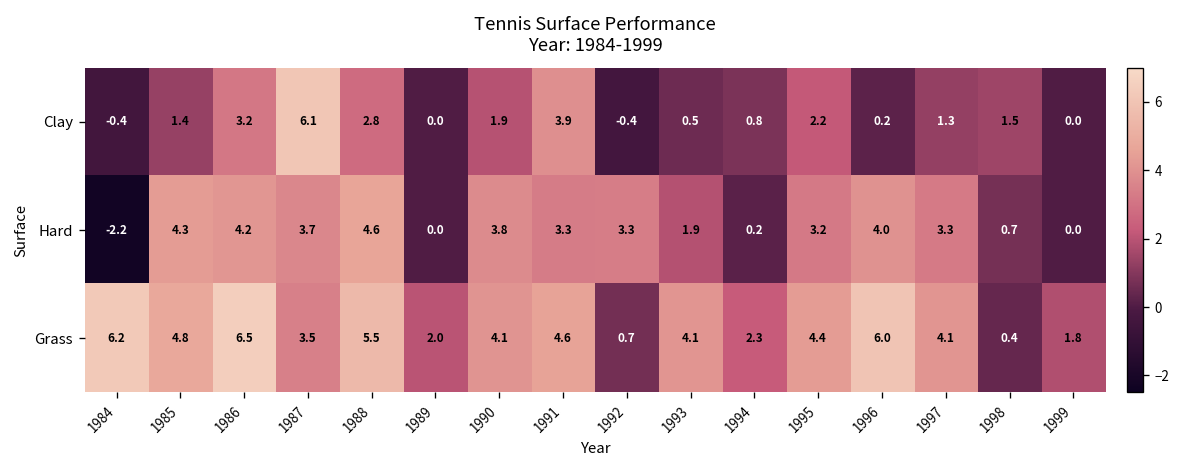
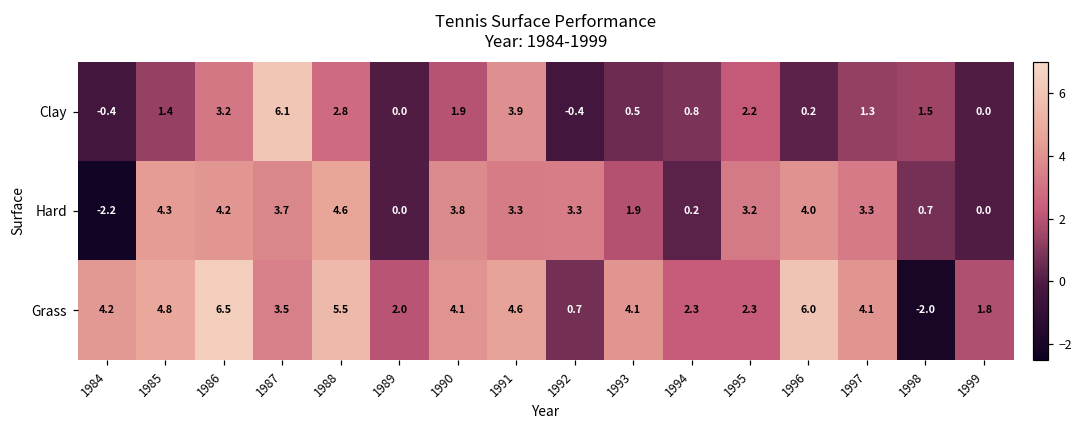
  {
    "Clay": {
      "1984": -0.4,
      "1985": 1.4,
      "1986": 3.2,
      "1987": 6.1,
      "1988": 2.8,
      "1989": 0.0,
      "1990": 1.9,
      "1991": 3.9,
      "1992": -0.4,
      "1993": 0.5,
      "1994": 0.8,
      "1995": 2.2,
      "1996": 0.2,
      "1997": 1.3,
      "1998": 1.5,
      "1999": 0.0
    },
    "Hard": {
      "1984": -2.2,
      "1985": 4.3,
      "1986": 4.2,
      "1987": 3.7,
      "1988": 4.6,
      "1989": 0.0,
      "1990": 3.8,
      "1991": 3.3,
      "1992": 3.3,
      "1993": 1.9,
      "1994": 0.2,
      "1995": 3.2,
      "1996": 4.0,
      "1997": 3.3,
      "1998": 0.7,
      "1999": 0.0
    },
    "Grass": {
-     "1984": 6.2,
+     "1984": 4.2,
      "1985": 4.8,
      "1986": 6.5,
      "1987": 3.5,
      "1988": 5.5,
      "1989": 2.0,
      "1990": 4.1,
      "1991": 4.6,
      "1992": 0.7,
      "1993": 4.1,
      "1994": 2.3,
-     "1995": 4.4,
+     "1995": 2.3,
      "1996": 6.0,
      "1997": 4.1,
-     "1998": 0.4,
+     "1998": -2.0,
      "1999": 1.8
    }
  }
